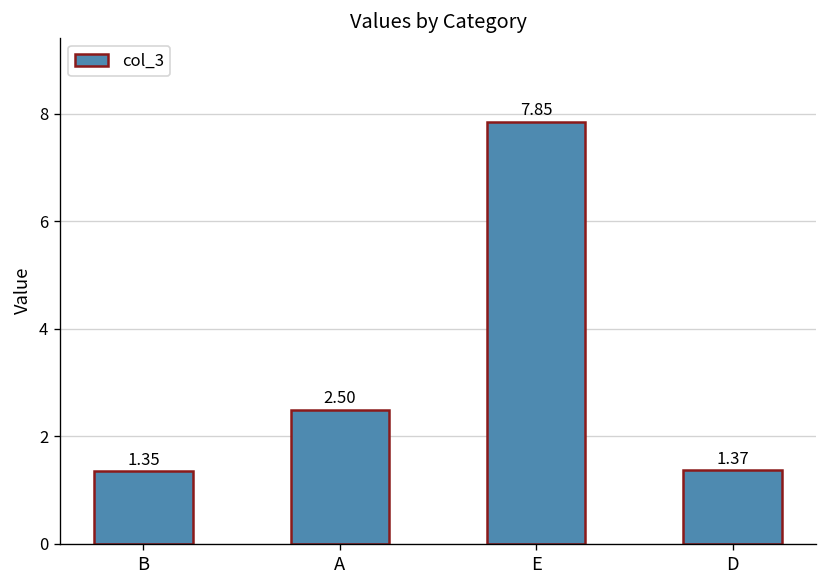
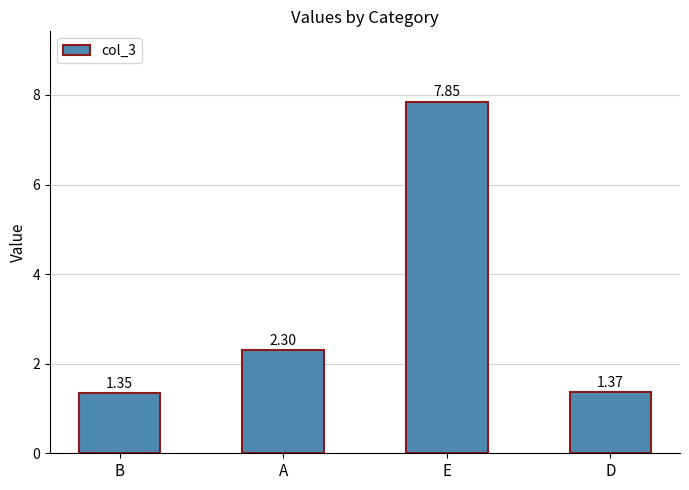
  {
    "B": 1.35,
-   "A": 2.50,
+   "A": 2.30,
    "E": 7.85,
    "D": 1.37
  }
